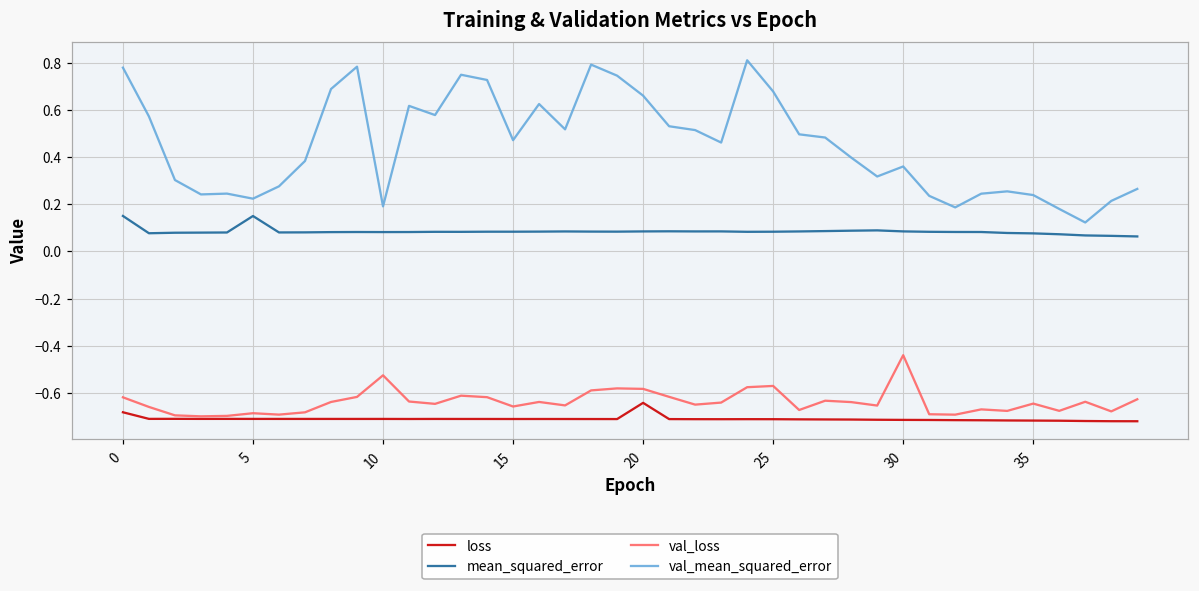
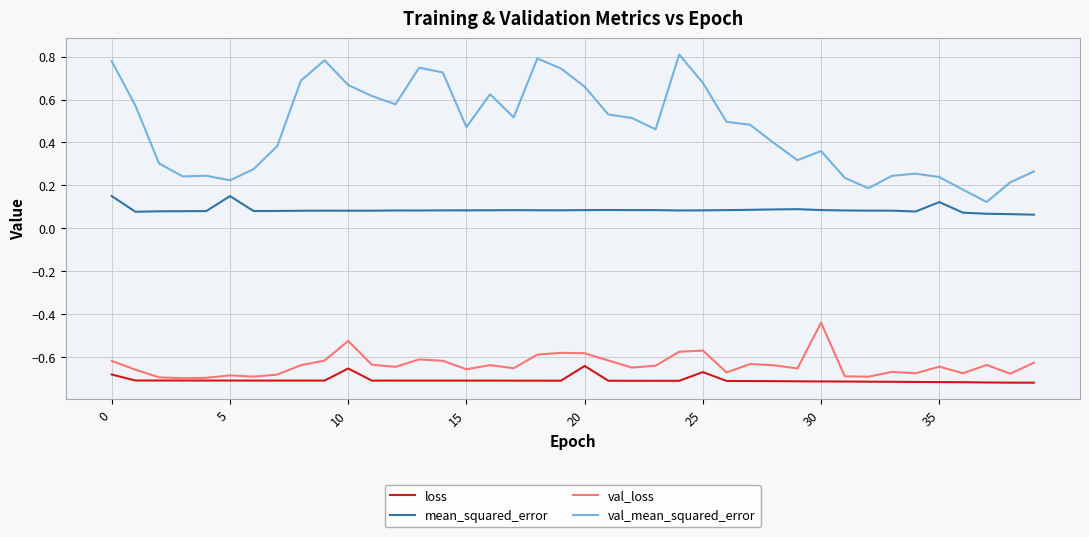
  {
    "loss": {
      "0": -0.68,
      "5": -0.71,
-     "10": -0.71,
+     "10": -0.65,
      "15": -0.71,
      "20": -0.64,
-     "25": -0.71,
+     "25": -0.67,
      "30": -0.71,
      "35": -0.72
    },
    "mean_squared_error": {
      "0": 0.15,
      "5": 0.15,
      "10": 0.08,
      "15": 0.08,
      "20": 0.08,
      "25": 0.08,
      "30": 0.08,
-     "35": 0.08
+     "35": 0.12
    },
    "val_loss": {
      "0": -0.62,
      "5": -0.69,
      "10": -0.53,
      "15": -0.66,
      "20": -0.58,
      "25": -0.57,
      "30": -0.44,
      "35": -0.65
    },
    "val_mean_squared_error": {
      "0": 0.78,
      "5": 0.22,
-     "10": 0.19,
+     "10": 0.67,
      "15": 0.47,
      "20": 0.66,
      "25": 0.68,
      "30": 0.36,
      "35": 0.24
    }
  }
